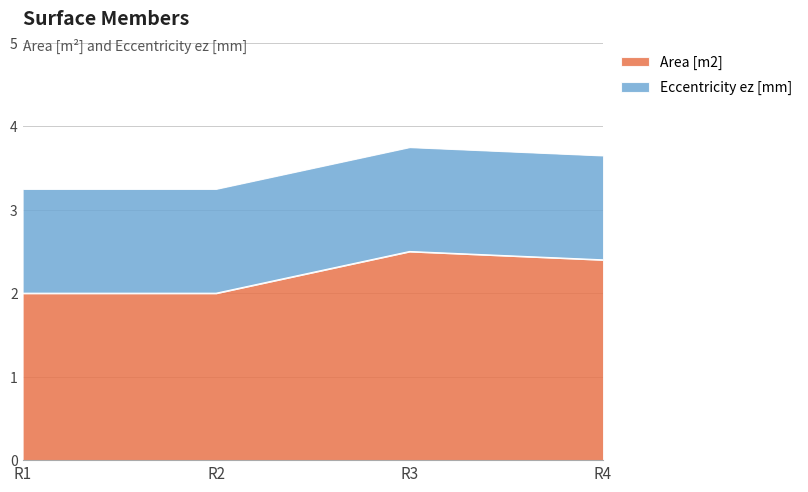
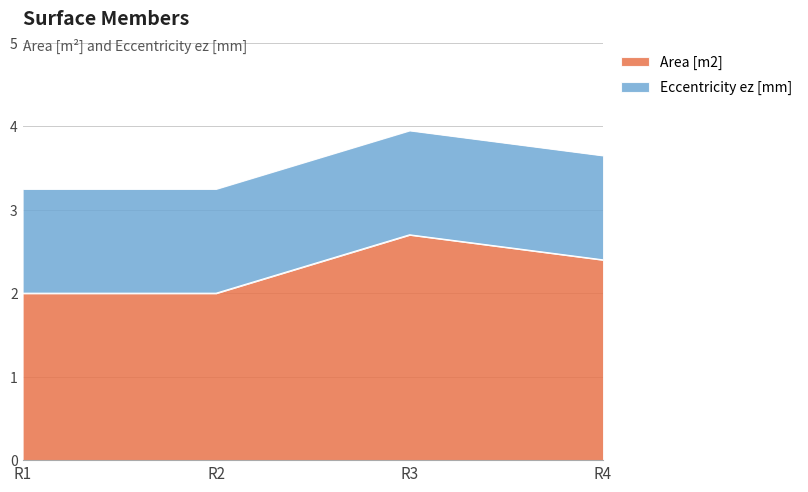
  {
    "Area [m2]": {
      "R1": 2.0,
      "R2": 2.0,
-     "R3": 2.5,
+     "R3": 2.7,
      "R4": 2.4
    },
    "Eccentricity ez [mm]": {
      "R1": 1.3,
      "R2": 1.3,
      "R3": 1.3,
      "R4": 1.3
    }
  }
